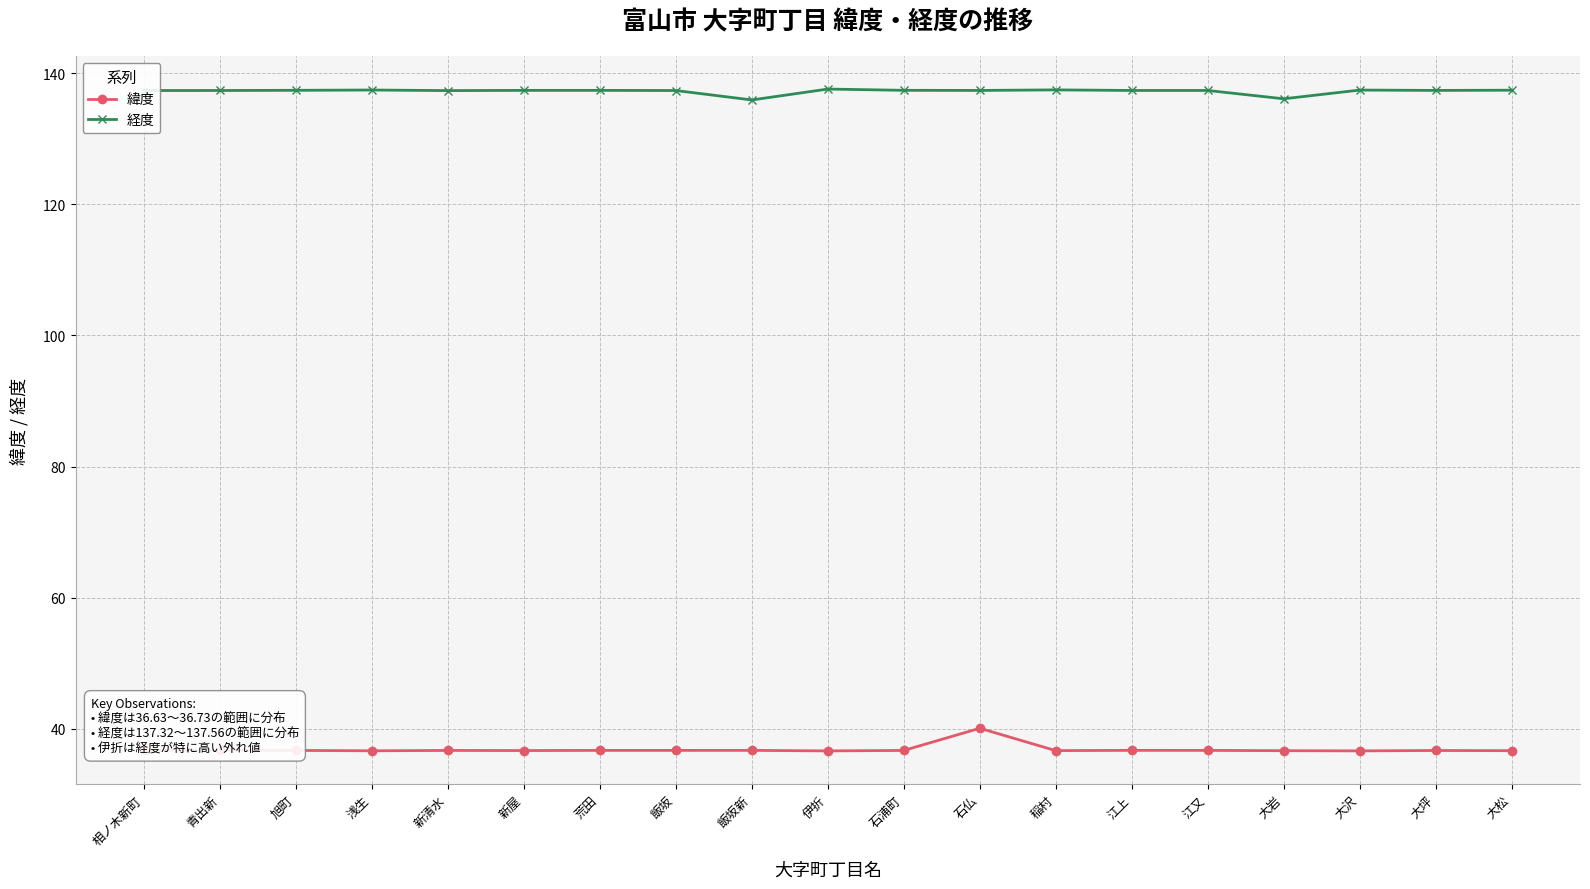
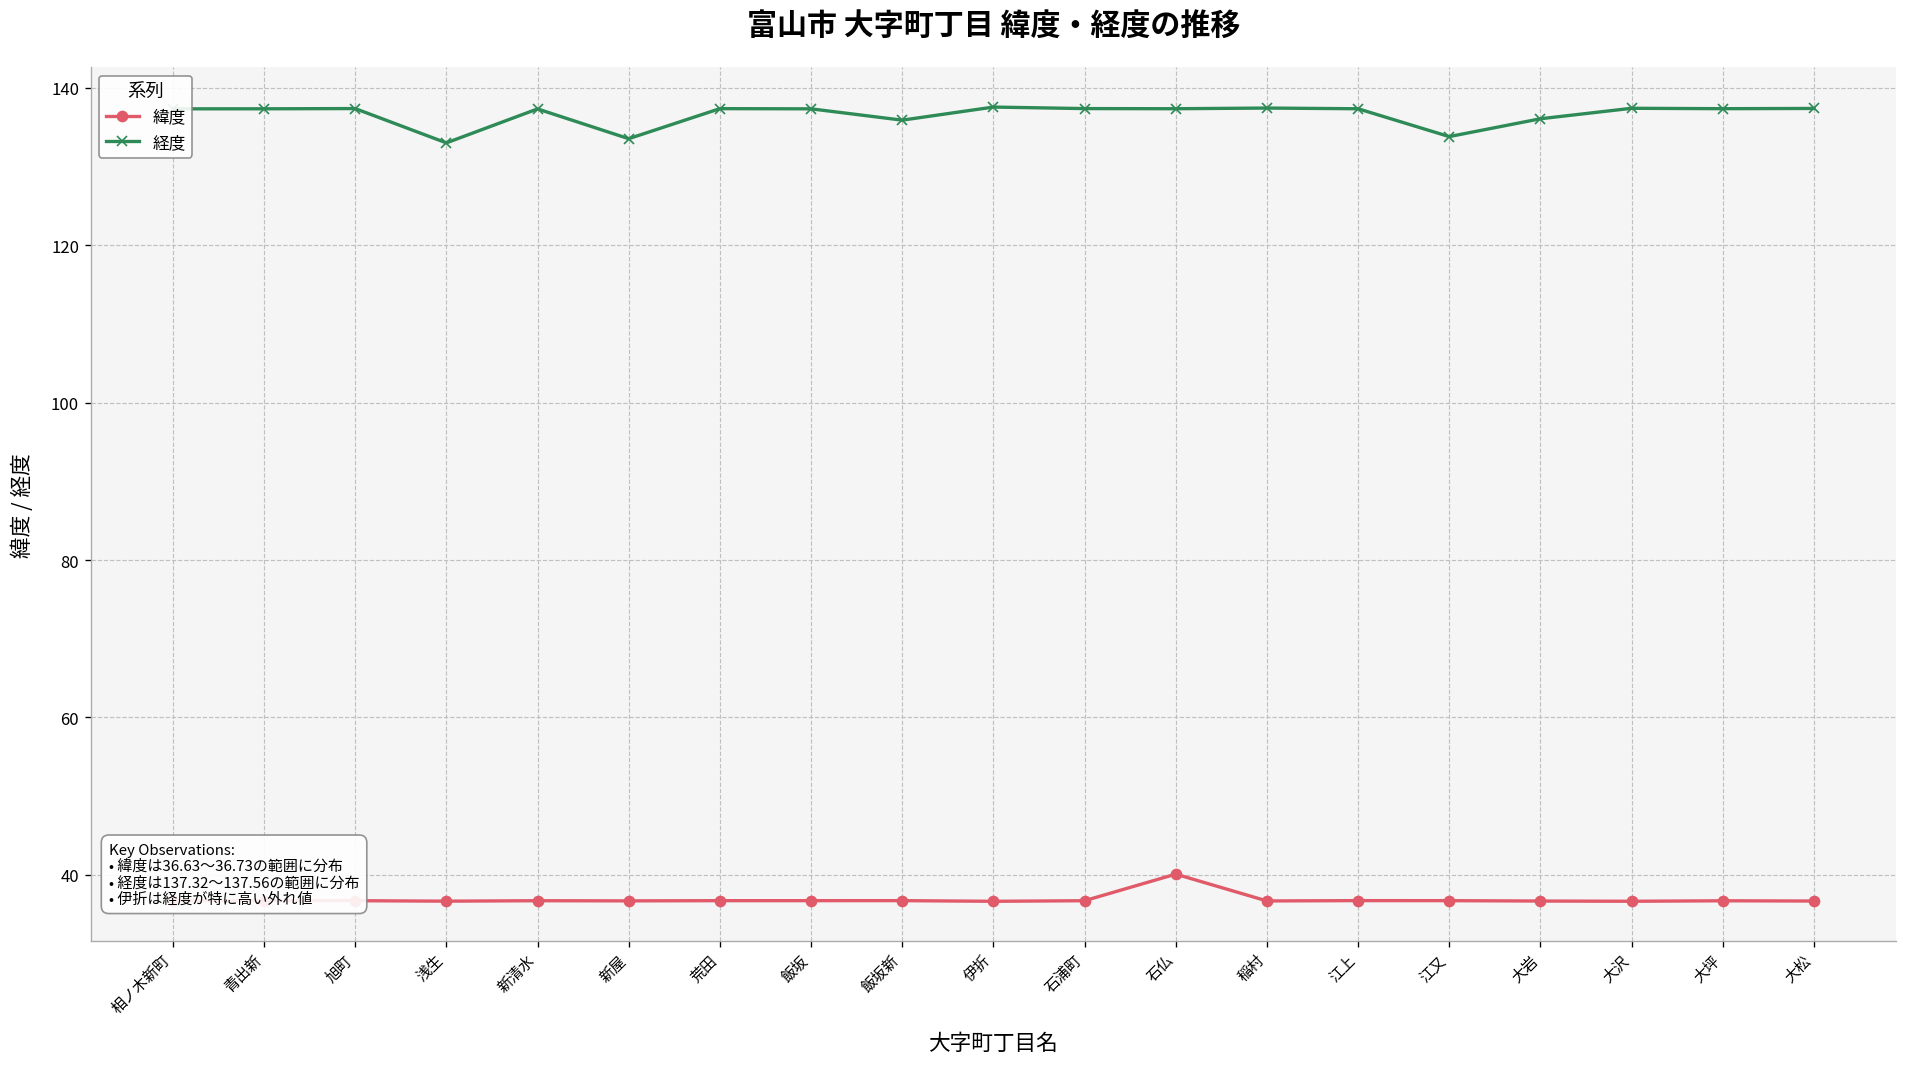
  {
    "緯度": {
      "浅生": 37,
      "新清水": 37,
      "新屋": 37,
      "荒田": 37,
      "飯坂": 37,
      "飯坂新": 37,
      "伊折": 37,
      "石浦町": 37,
      "石仏": 40,
      "稲村": 37,
      "江上": 37,
      "江又": 37,
      "大岩": 37,
      "大沢": 37,
      "大坪": 37,
      "大松": 37
    },
    "経度": {
      "青出新": 137,
      "旭町": 137,
-     "浅生": 137,
+     "浅生": 133,
      "新清水": 137,
-     "新屋": 137,
+     "新屋": 134,
      "荒田": 137,
      "飯坂": 137,
      "飯坂新": 136,
      "伊折": 138,
      "石浦町": 137,
      "石仏": 137,
      "稲村": 137,
      "江上": 137,
-     "江又": 137,
+     "江又": 134,
      "大岩": 136,
      "大沢": 137,
      "大坪": 137,
      "大松": 137
    }
  }
